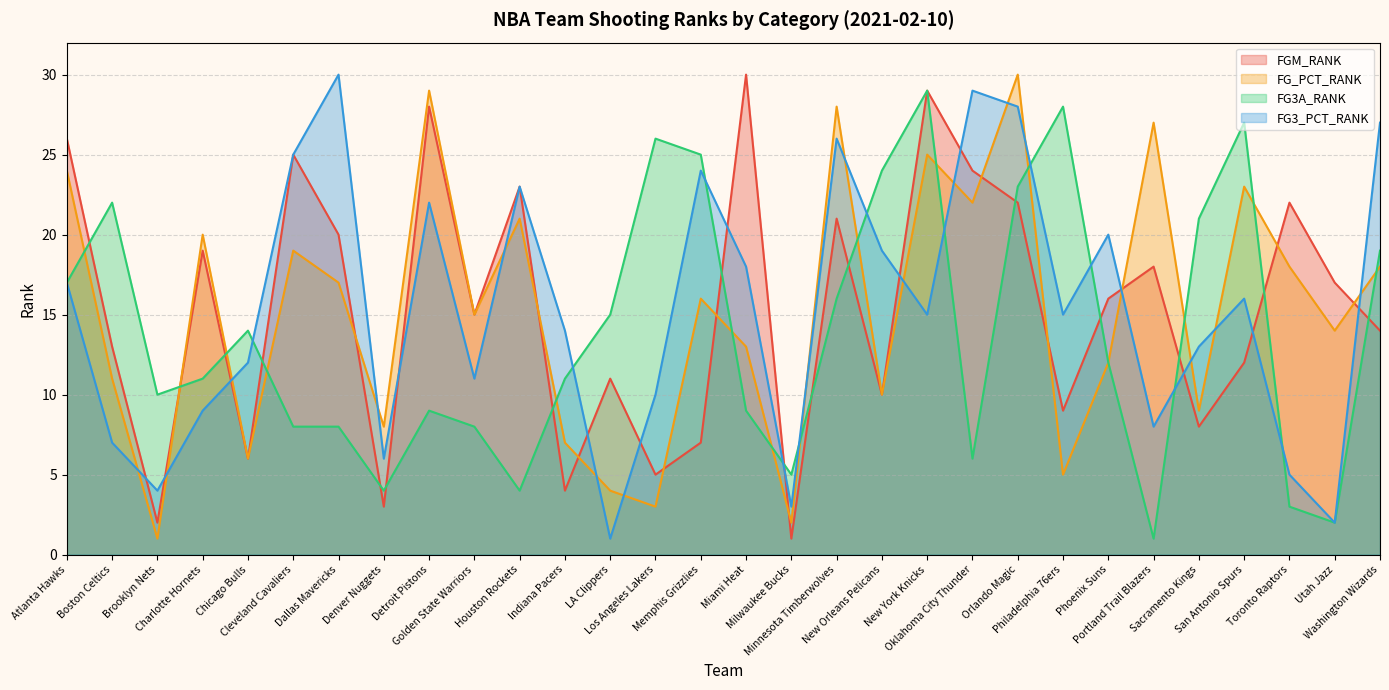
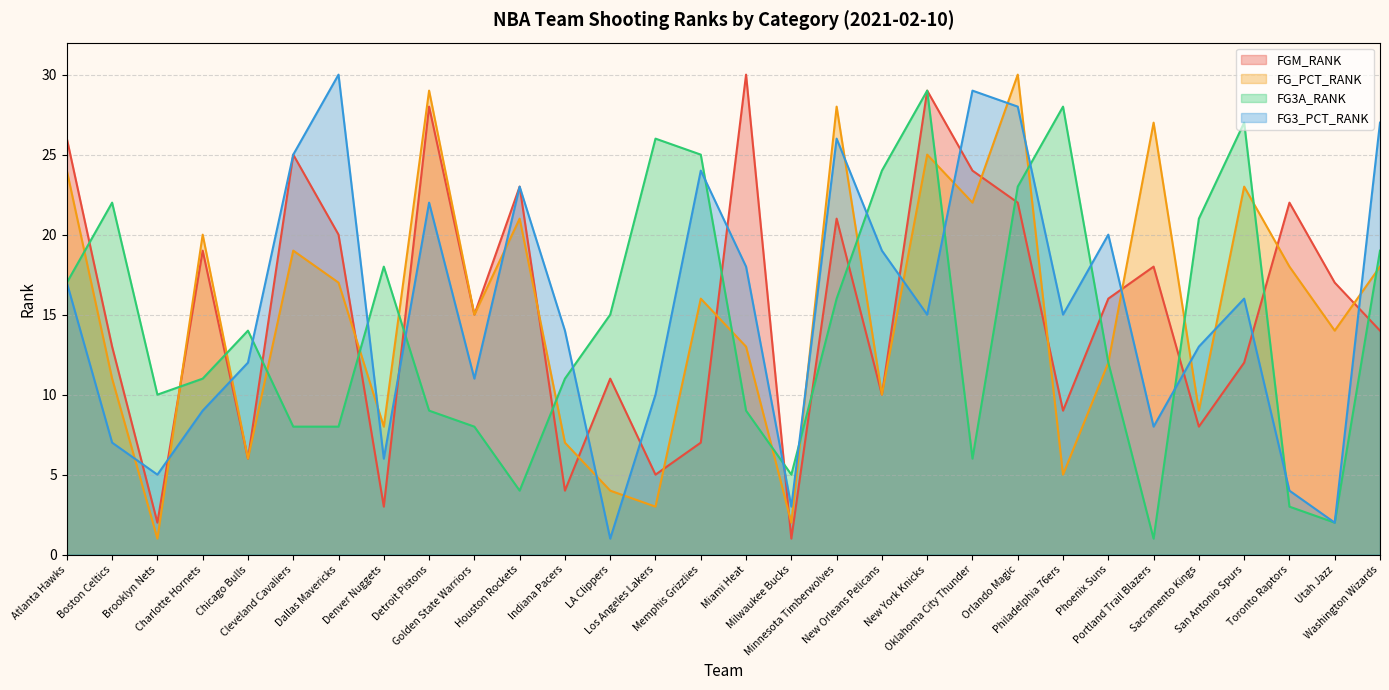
  {
    "FG3A_RANK": {
      "Boston Celtics": 22,
      "Brooklyn Nets": 10,
      "Charlotte Hornets": 11,
      "Chicago Bulls": 14,
      "Cleveland Cavaliers": 8,
      "Dallas Mavericks": 8,
-     "Denver Nuggets": 4,
+     "Denver Nuggets": 18,
      "Detroit Pistons": 9,
      "Golden State Warriors": 8,
      "Houston Rockets": 4,
      "Indiana Pacers": 11,
      "LA Clippers": 15,
      "Los Angeles Lakers": 26,
      "Memphis Grizzlies": 25,
      "Miami Heat": 9,
      "Milwaukee Bucks": 5,
      "Minnesota Timberwolves": 16,
      "New Orleans Pelicans": 24,
      "Oklahoma City Thunder": 6,
      "Orlando Magic": 23,
      "Philadelphia 76ers": 28,
      "Portland Trail Blazers": 1,
      "Sacramento Kings": 21,
      "Toronto Raptors": 3,
      "Washington Wizards": 19
    },
    "FG3_PCT_RANK": {
      "Boston Celtics": 7,
-     "Brooklyn Nets": 4,
+     "Brooklyn Nets": 5,
      "Charlotte Hornets": 9,
      "Chicago Bulls": 12,
      "Dallas Mavericks": 30,
      "Denver Nuggets": 6,
      "Detroit Pistons": 22,
      "Golden State Warriors": 11,
      "Indiana Pacers": 14,
      "LA Clippers": 1,
      "Los Angeles Lakers": 10,
      "Memphis Grizzlies": 24,
      "Miami Heat": 18,
      "Milwaukee Bucks": 3,
      "Minnesota Timberwolves": 26,
      "New Orleans Pelicans": 19,
      "New York Knicks": 15,
      "Oklahoma City Thunder": 29,
      "Orlando Magic": 28,
      "Philadelphia 76ers": 15,
      "Phoenix Suns": 20,
      "Portland Trail Blazers": 8,
      "Sacramento Kings": 13,
      "San Antonio Spurs": 16,
-     "Toronto Raptors": 5,
+     "Toronto Raptors": 4,
      "Washington Wizards": 27
    }
  }
